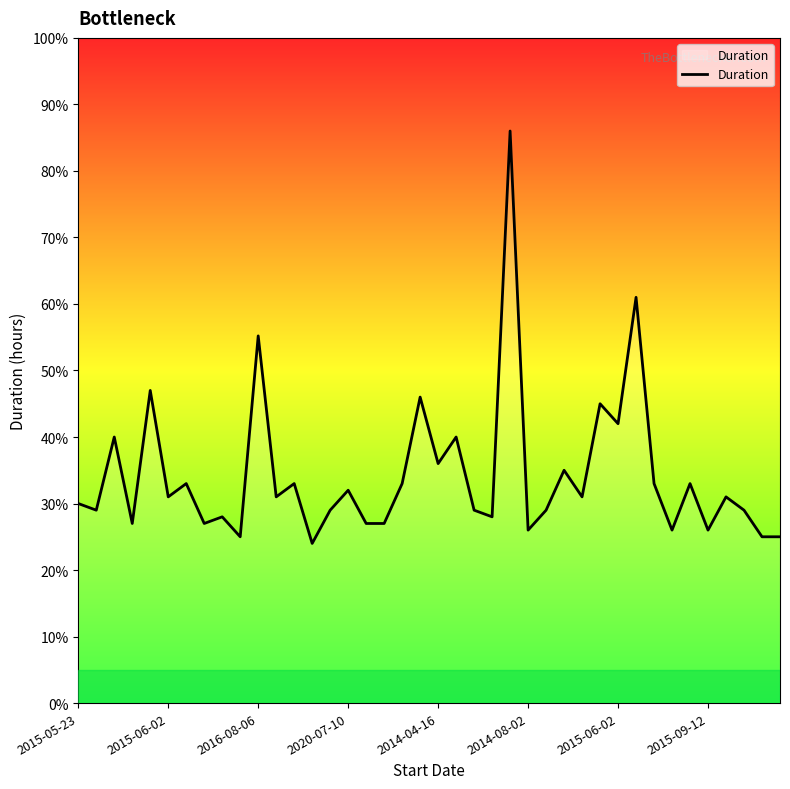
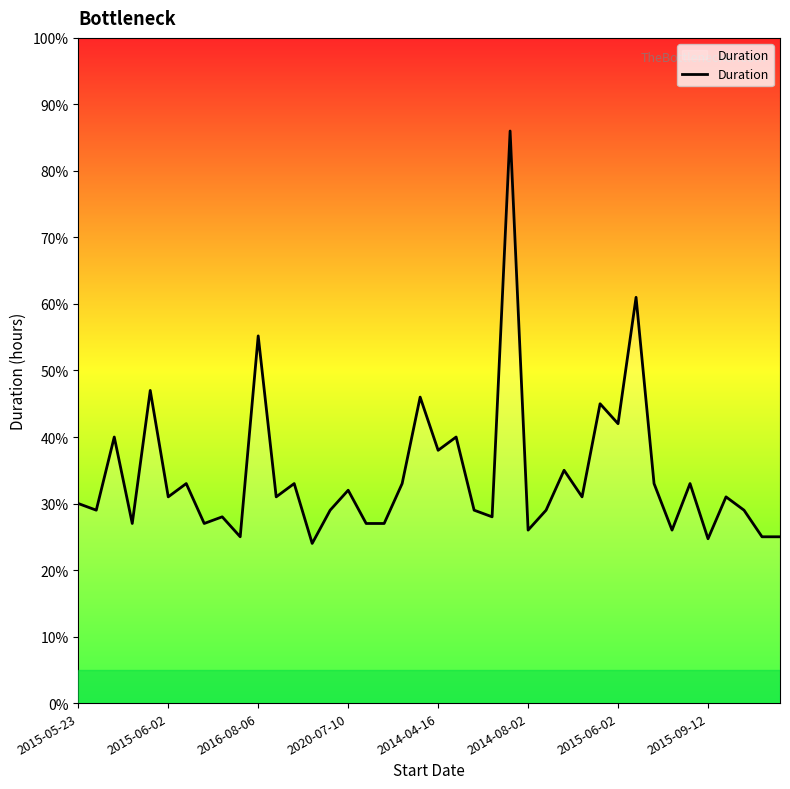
  {
    "2016-08-06": "55%",
    "2020-07-10": "32%",
-   "2014-04-16": "36%",
+   "2014-04-16": "38%",
    "2014-08-02": "26%",
-   "2015-09-12": "26%"
+   "2015-09-12": "25%"
  }
